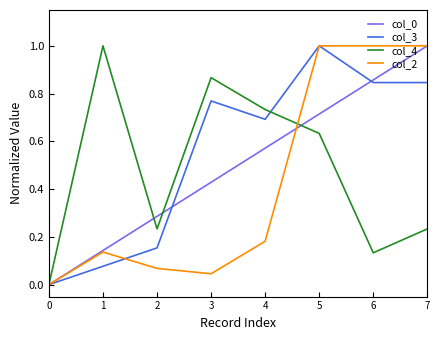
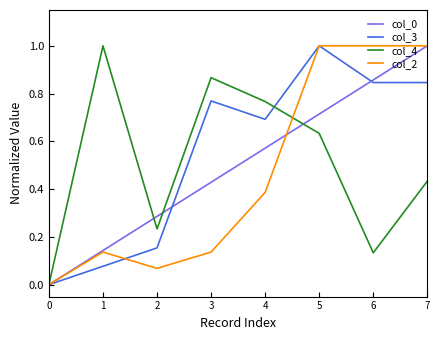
  {
    "col_4": {
      "1": 1.00,
      "2": 0.23,
      "3": 0.87,
-     "4": 0.73,
+     "4": 0.77,
      "5": 0.63,
      "6": 0.13,
-     "7": 0.23
+     "7": 0.43
    },
    "col_2": {
      "2": 0.07,
-     "3": 0.05,
-     "4": 0.18,
+     "3": 0.14,
+     "4": 0.39,
      "6": 1.00
    }
  }
